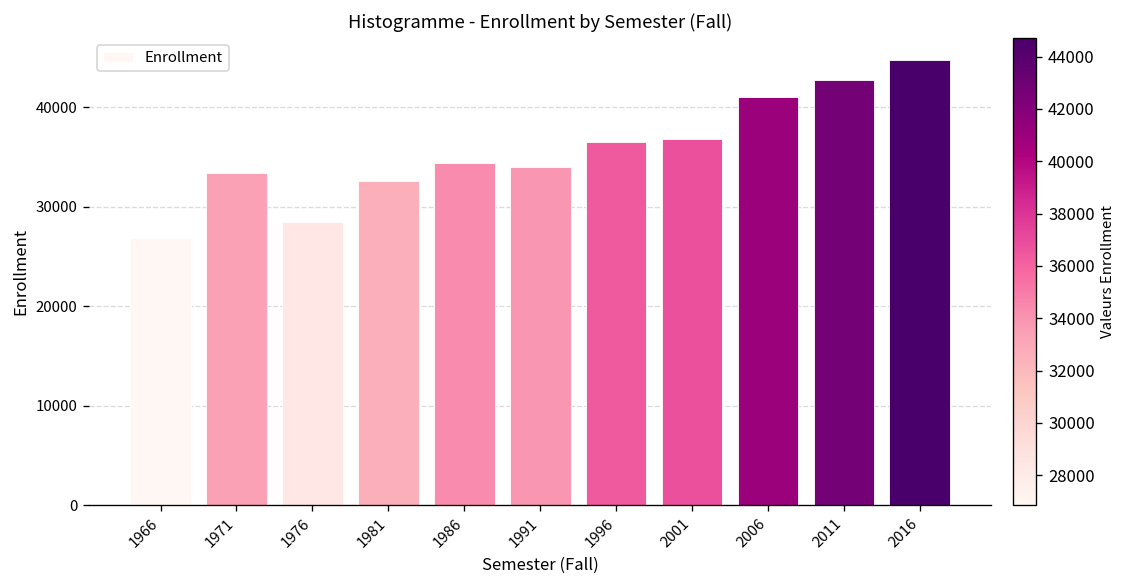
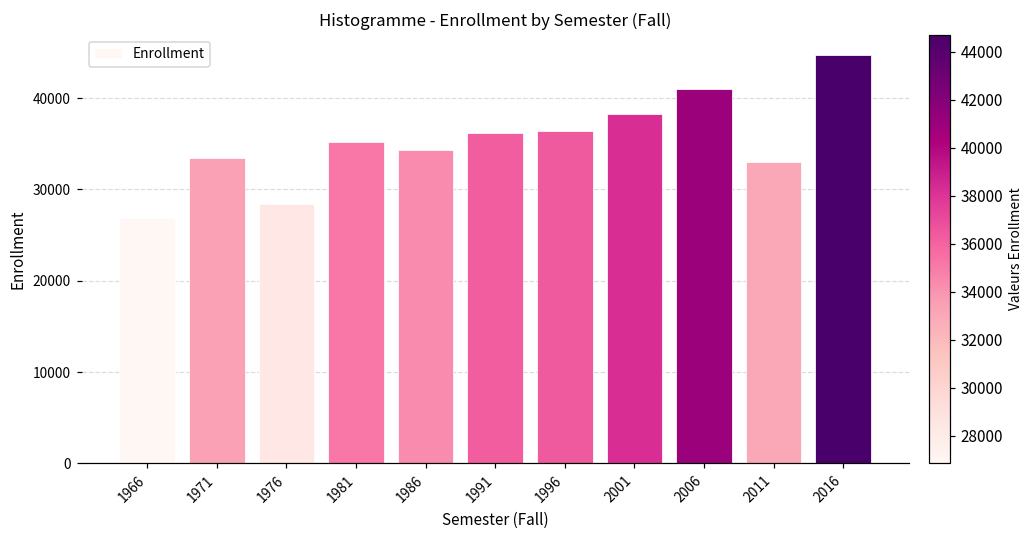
  {
    "1966": 27000,
    "1971": 33000,
    "1976": 28000,
-   "1981": 33000,
+   "1981": 35000,
    "1986": 34000,
-   "1991": 34000,
+   "1991": 36000,
    "1996": 36000,
-   "2001": 37000,
+   "2001": 38000,
    "2006": 41000,
-   "2011": 43000,
+   "2011": 33000,
    "2016": 45000
  }
